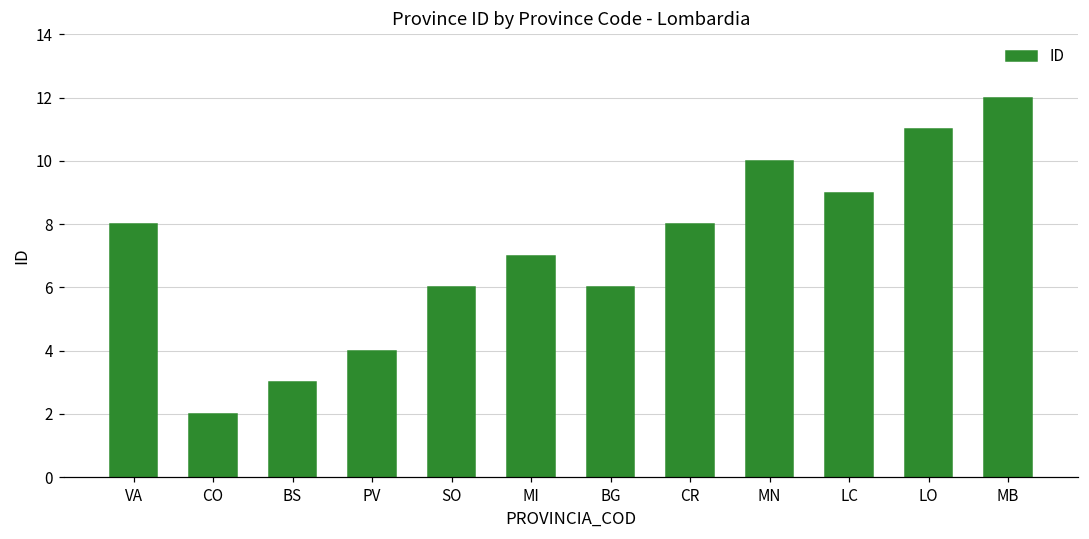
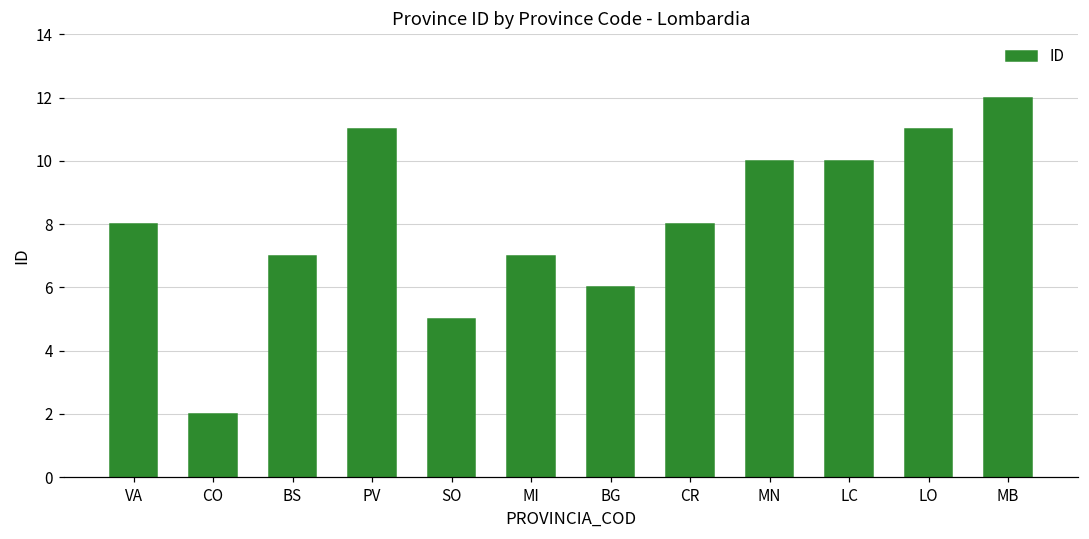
  {
    "VA": 8,
    "CO": 2,
-   "BS": 3,
-   "PV": 4,
-   "SO": 6,
+   "BS": 7,
+   "PV": 11,
+   "SO": 5,
    "MI": 7,
    "BG": 6,
    "CR": 8,
    "MN": 10,
-   "LC": 9,
+   "LC": 10,
    "LO": 11,
    "MB": 12
  }
